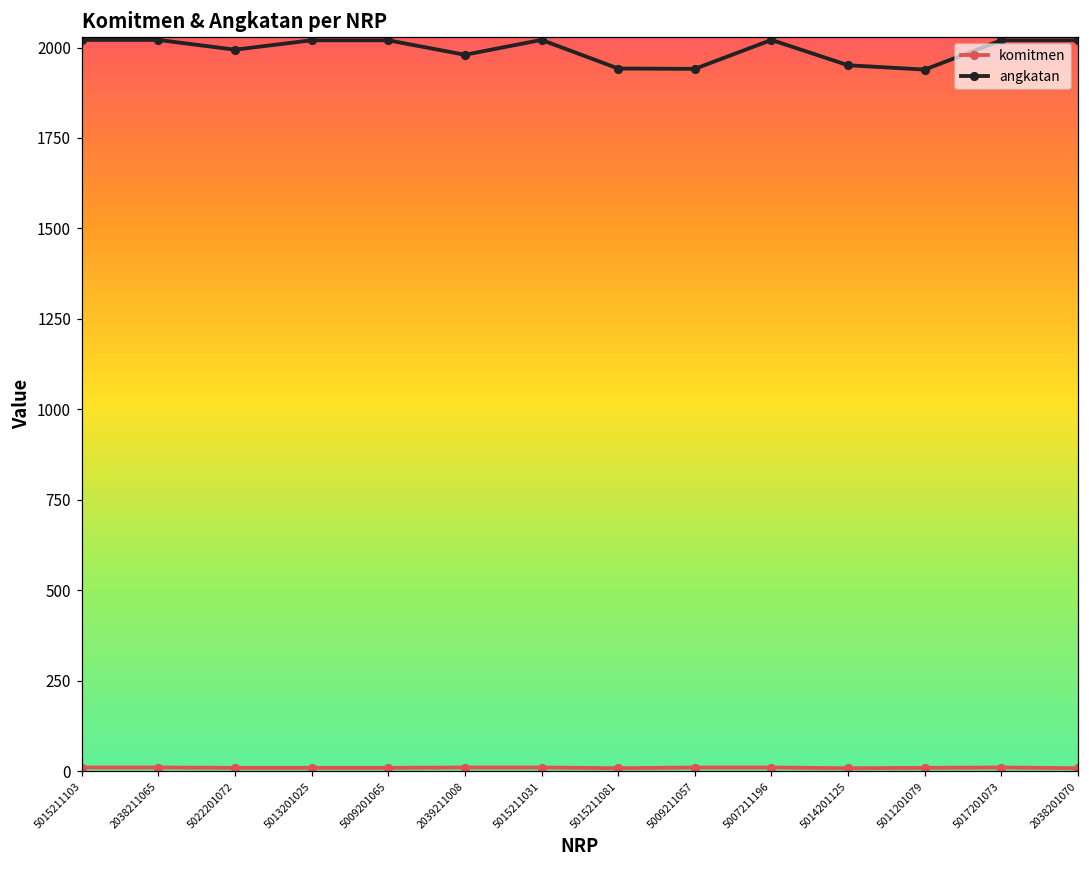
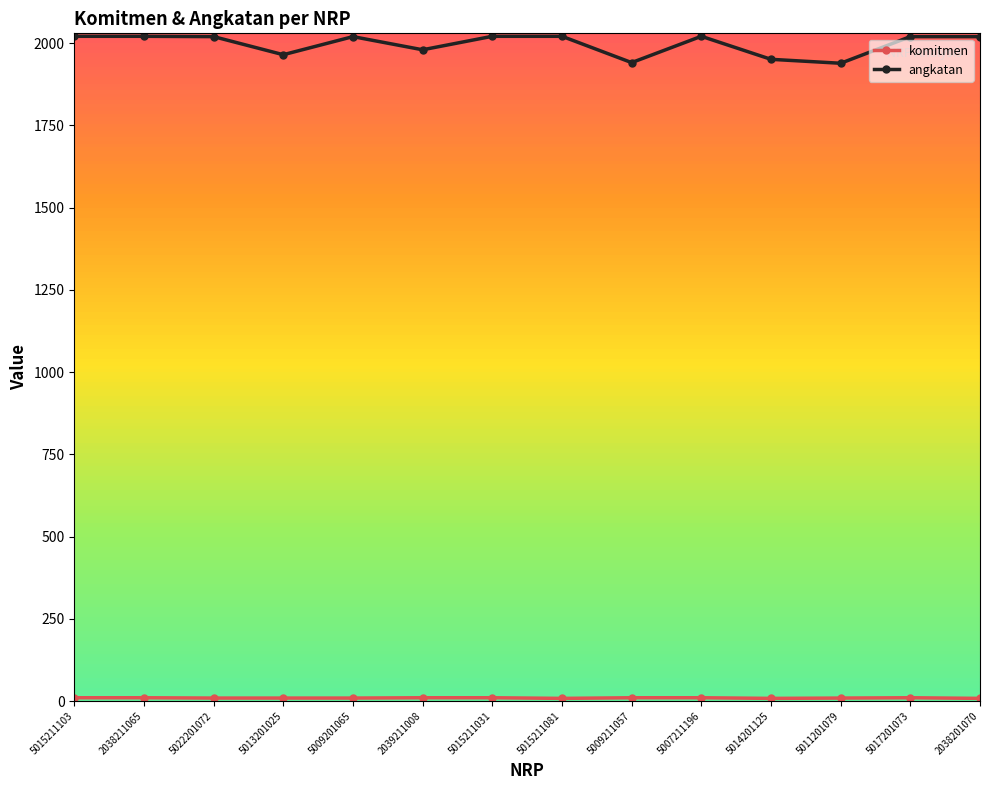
  {
    "angkatan": {
      "2038211065": 2020,
-     "5022201072": 1990,
-     "5013201025": 2020,
+     "5022201072": 2020,
+     "5013201025": 1970,
      "5009201065": 2020,
      "2039211008": 1980,
      "5015211031": 2020,
-     "5015211081": 1940,
+     "5015211081": 2020,
      "5009211057": 1940,
      "5007211196": 2020,
      "5014201125": 1950,
      "5011201079": 1940,
      "5017201073": 2020
    }
  }
